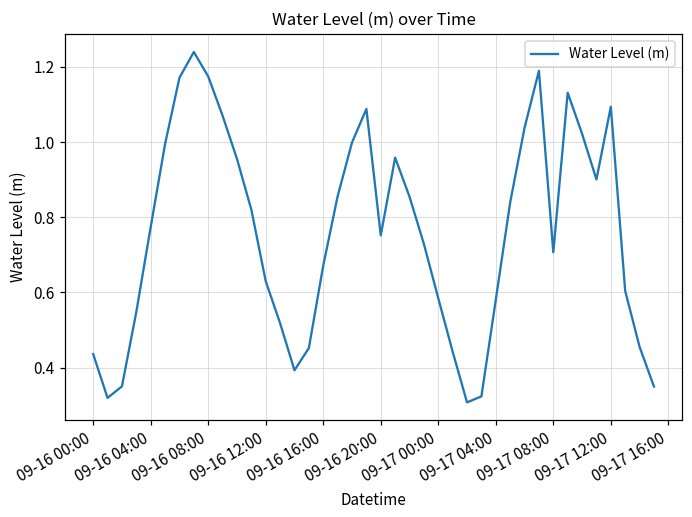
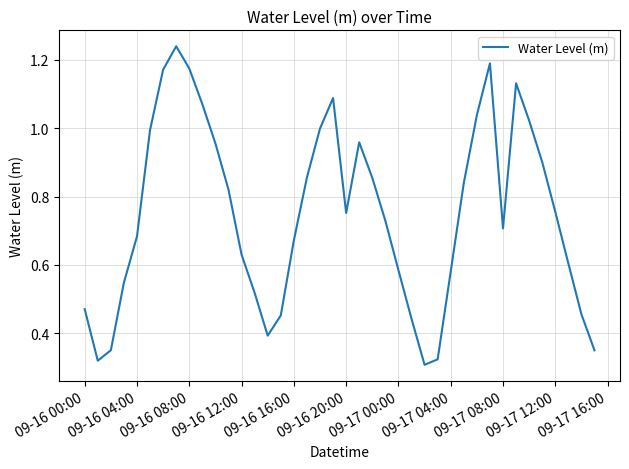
  {
-   "09-16 00:00": 0.44,
-   "09-16 04:00": 0.77,
+   "09-16 00:00": 0.47,
+   "09-16 04:00": 0.68,
    "09-16 08:00": 1.17,
    "09-16 12:00": 0.63,
    "09-16 16:00": 0.67,
    "09-16 20:00": 0.75,
    "09-17 00:00": 0.58,
    "09-17 04:00": 0.58,
    "09-17 08:00": 0.71,
-   "09-17 12:00": 1.09
+   "09-17 12:00": 0.76
  }
